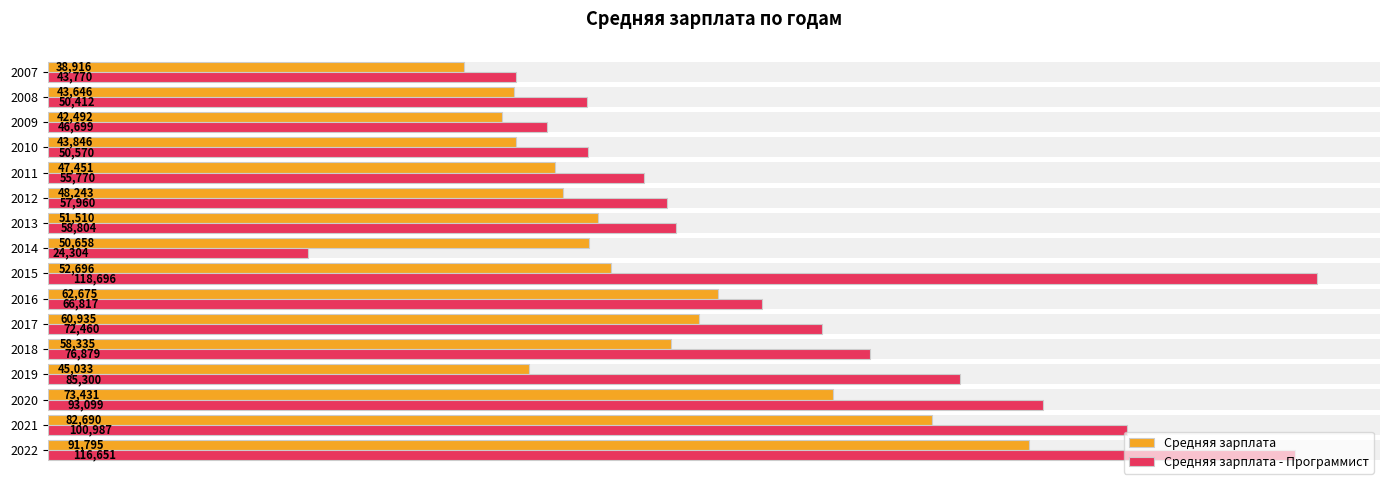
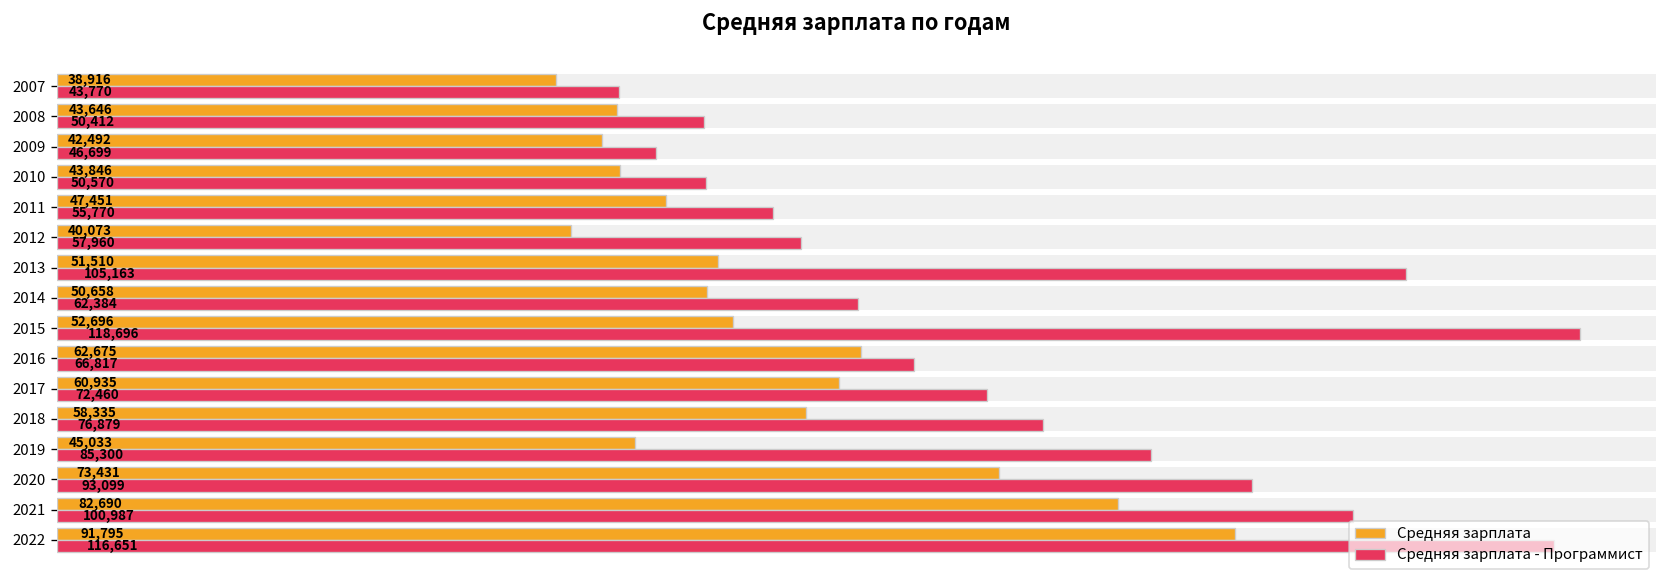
  {
    "Средняя зарплата": {
-     "2012": "48,243"
+     "2012": "40,073"
    },
    "Средняя зарплата - Программист": {
-     "2013": "58,804",
-     "2014": "24,304"
+     "2013": "105,163",
+     "2014": "62,384"
    }
  }
